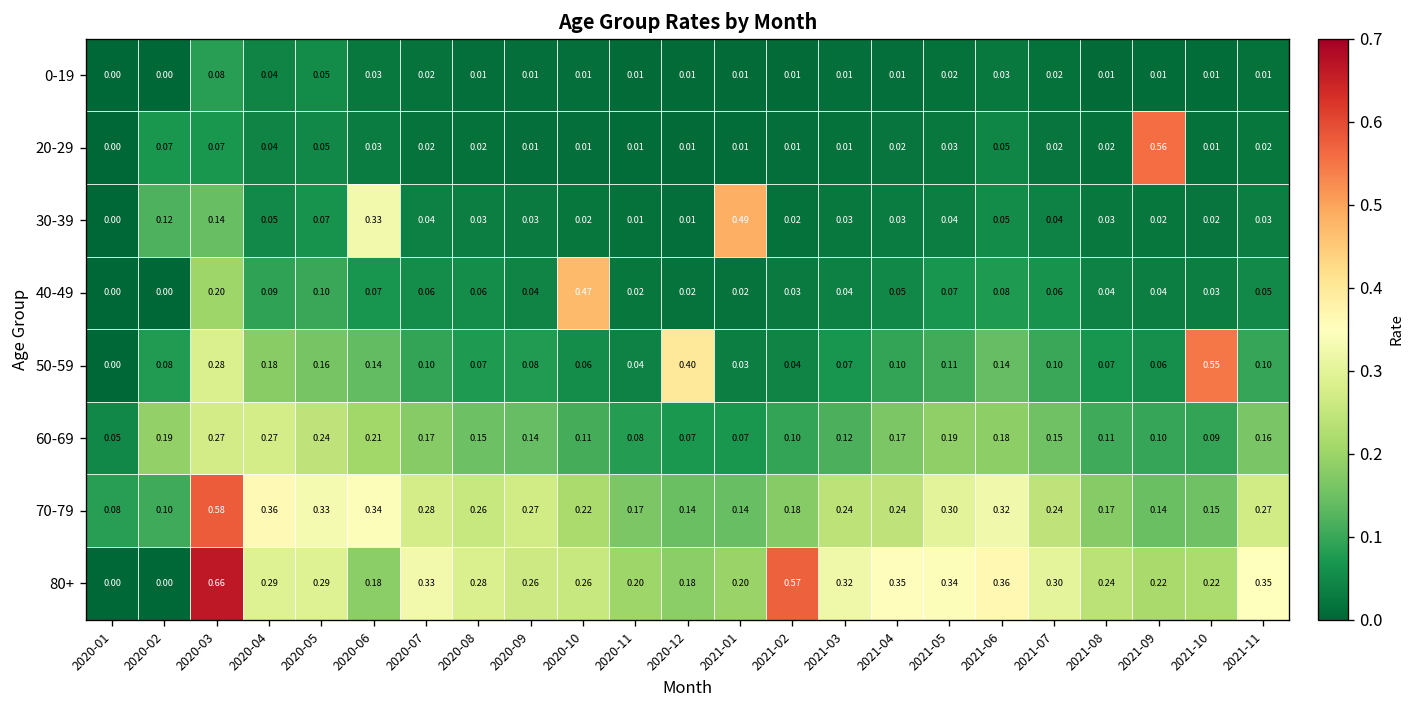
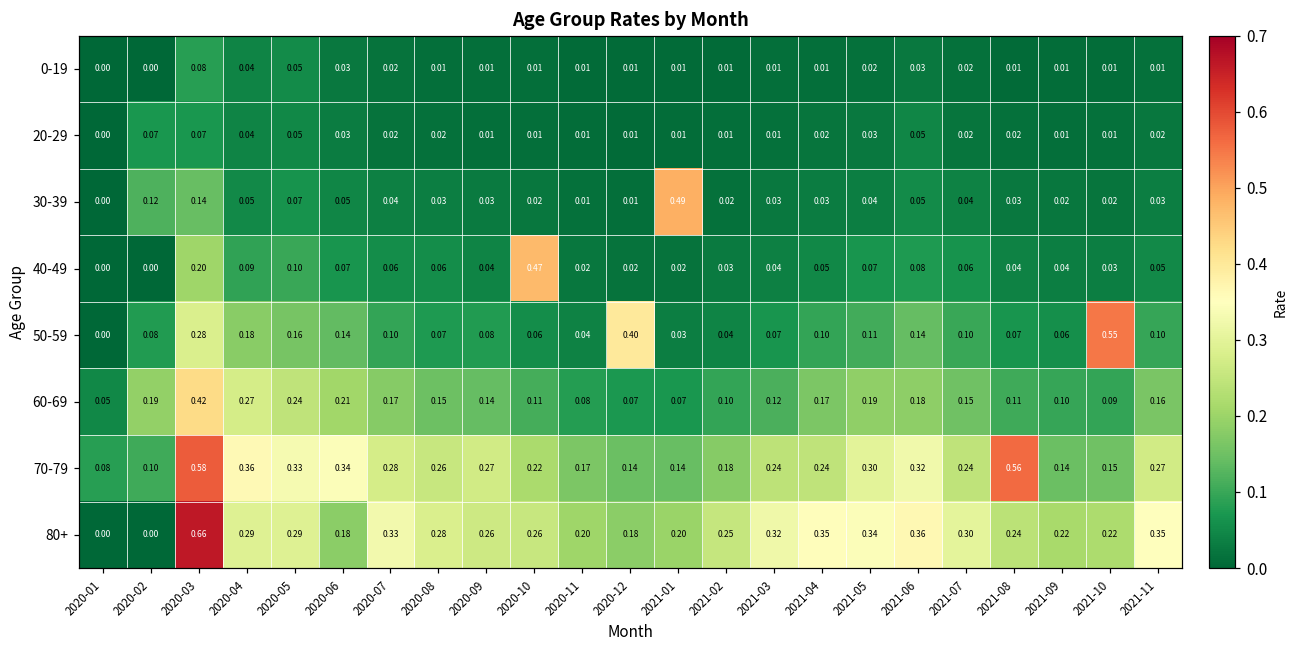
  {
    "0-19": {
      "2020-01": 0.00,
      "2020-02": 0.00,
      "2020-03": 0.08,
      "2020-04": 0.04,
      "2020-05": 0.05,
      "2020-06": 0.03,
      "2020-07": 0.02,
      "2020-08": 0.01,
      "2020-09": 0.01,
      "2020-10": 0.01,
      "2020-11": 0.01,
      "2020-12": 0.01,
      "2021-01": 0.01,
      "2021-02": 0.01,
      "2021-03": 0.01,
      "2021-04": 0.01,
      "2021-05": 0.02,
      "2021-06": 0.03,
      "2021-07": 0.02,
      "2021-08": 0.01,
      "2021-09": 0.01,
      "2021-10": 0.01,
      "2021-11": 0.01
    },
    "20-29": {
      "2020-01": 0.00,
      "2020-02": 0.07,
      "2020-03": 0.07,
      "2020-04": 0.04,
      "2020-05": 0.05,
      "2020-06": 0.03,
      "2020-07": 0.02,
      "2020-08": 0.02,
      "2020-09": 0.01,
      "2020-10": 0.01,
      "2020-11": 0.01,
      "2020-12": 0.01,
      "2021-01": 0.01,
      "2021-02": 0.01,
      "2021-03": 0.01,
      "2021-04": 0.02,
      "2021-05": 0.03,
      "2021-06": 0.05,
      "2021-07": 0.02,
      "2021-08": 0.02,
-     "2021-09": 0.56,
+     "2021-09": 0.01,
      "2021-10": 0.01,
      "2021-11": 0.02
    },
    "30-39": {
      "2020-01": 0.00,
      "2020-02": 0.12,
      "2020-03": 0.14,
      "2020-04": 0.05,
      "2020-05": 0.07,
-     "2020-06": 0.33,
+     "2020-06": 0.05,
      "2020-07": 0.04,
      "2020-08": 0.03,
      "2020-09": 0.03,
      "2020-10": 0.02,
      "2020-11": 0.01,
      "2020-12": 0.01,
      "2021-01": 0.49,
      "2021-02": 0.02,
      "2021-03": 0.03,
      "2021-04": 0.03,
      "2021-05": 0.04,
      "2021-06": 0.05,
      "2021-07": 0.04,
      "2021-08": 0.03,
      "2021-09": 0.02,
      "2021-10": 0.02,
      "2021-11": 0.03
    },
    "40-49": {
      "2020-01": 0.00,
      "2020-02": 0.00,
      "2020-03": 0.20,
      "2020-04": 0.09,
      "2020-05": 0.10,
      "2020-06": 0.07,
      "2020-07": 0.06,
      "2020-08": 0.06,
      "2020-09": 0.04,
      "2020-10": 0.47,
      "2020-11": 0.02,
      "2020-12": 0.02,
      "2021-01": 0.02,
      "2021-02": 0.03,
      "2021-03": 0.04,
      "2021-04": 0.05,
      "2021-05": 0.07,
      "2021-06": 0.08,
      "2021-07": 0.06,
      "2021-08": 0.04,
      "2021-09": 0.04,
      "2021-10": 0.03,
      "2021-11": 0.05
    },
    "50-59": {
      "2020-01": 0.00,
      "2020-02": 0.08,
      "2020-03": 0.28,
      "2020-04": 0.18,
      "2020-05": 0.16,
      "2020-06": 0.14,
      "2020-07": 0.10,
      "2020-08": 0.07,
      "2020-09": 0.08,
      "2020-10": 0.06,
      "2020-11": 0.04,
      "2020-12": 0.40,
      "2021-01": 0.03,
      "2021-02": 0.04,
      "2021-03": 0.07,
      "2021-04": 0.10,
      "2021-05": 0.11,
      "2021-06": 0.14,
      "2021-07": 0.10,
      "2021-08": 0.07,
      "2021-09": 0.06,
      "2021-10": 0.55,
      "2021-11": 0.10
    },
    "60-69": {
      "2020-01": 0.05,
      "2020-02": 0.19,
-     "2020-03": 0.27,
+     "2020-03": 0.42,
      "2020-04": 0.27,
      "2020-05": 0.24,
      "2020-06": 0.21,
      "2020-07": 0.17,
      "2020-08": 0.15,
      "2020-09": 0.14,
      "2020-10": 0.11,
      "2020-11": 0.08,
      "2020-12": 0.07,
      "2021-01": 0.07,
      "2021-02": 0.10,
      "2021-03": 0.12,
      "2021-04": 0.17,
      "2021-05": 0.19,
      "2021-06": 0.18,
      "2021-07": 0.15,
      "2021-08": 0.11,
      "2021-09": 0.10,
      "2021-10": 0.09,
      "2021-11": 0.16
    },
    "70-79": {
      "2020-01": 0.08,
      "2020-02": 0.10,
      "2020-03": 0.58,
      "2020-04": 0.36,
      "2020-05": 0.33,
      "2020-06": 0.34,
      "2020-07": 0.28,
      "2020-08": 0.26,
      "2020-09": 0.27,
      "2020-10": 0.22,
      "2020-11": 0.17,
      "2020-12": 0.14,
      "2021-01": 0.14,
      "2021-02": 0.18,
      "2021-03": 0.24,
      "2021-04": 0.24,
      "2021-05": 0.30,
      "2021-06": 0.32,
      "2021-07": 0.24,
-     "2021-08": 0.17,
+     "2021-08": 0.56,
      "2021-09": 0.14,
      "2021-10": 0.15,
      "2021-11": 0.27
    },
    "80+": {
      "2020-01": 0.00,
      "2020-02": 0.00,
      "2020-03": 0.66,
      "2020-04": 0.29,
      "2020-05": 0.29,
      "2020-06": 0.18,
      "2020-07": 0.33,
      "2020-08": 0.28,
      "2020-09": 0.26,
      "2020-10": 0.26,
      "2020-11": 0.20,
      "2020-12": 0.18,
      "2021-01": 0.20,
-     "2021-02": 0.57,
+     "2021-02": 0.25,
      "2021-03": 0.32,
      "2021-04": 0.35,
      "2021-05": 0.34,
      "2021-06": 0.36,
      "2021-07": 0.30,
      "2021-08": 0.24,
      "2021-09": 0.22,
      "2021-10": 0.22,
      "2021-11": 0.35
    }
  }
